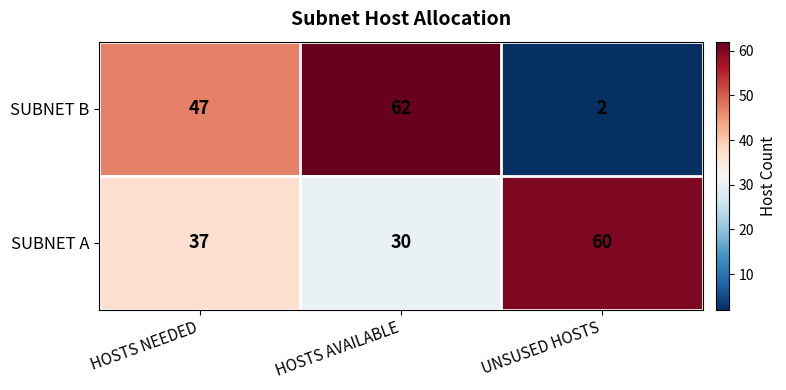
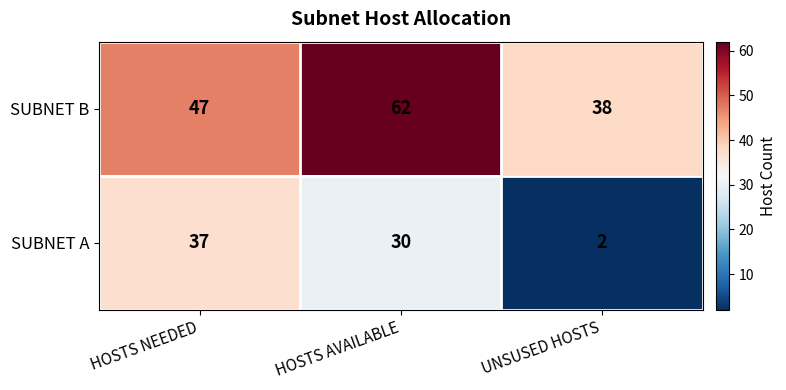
  {
    "SUBNET B": {
      "HOSTS NEEDED": 47,
      "HOSTS AVAILABLE": 62,
-     "UNSUSED HOSTS": 2
+     "UNSUSED HOSTS": 38
    },
    "SUBNET A": {
      "HOSTS NEEDED": 37,
      "HOSTS AVAILABLE": 30,
-     "UNSUSED HOSTS": 60
+     "UNSUSED HOSTS": 2
    }
  }
